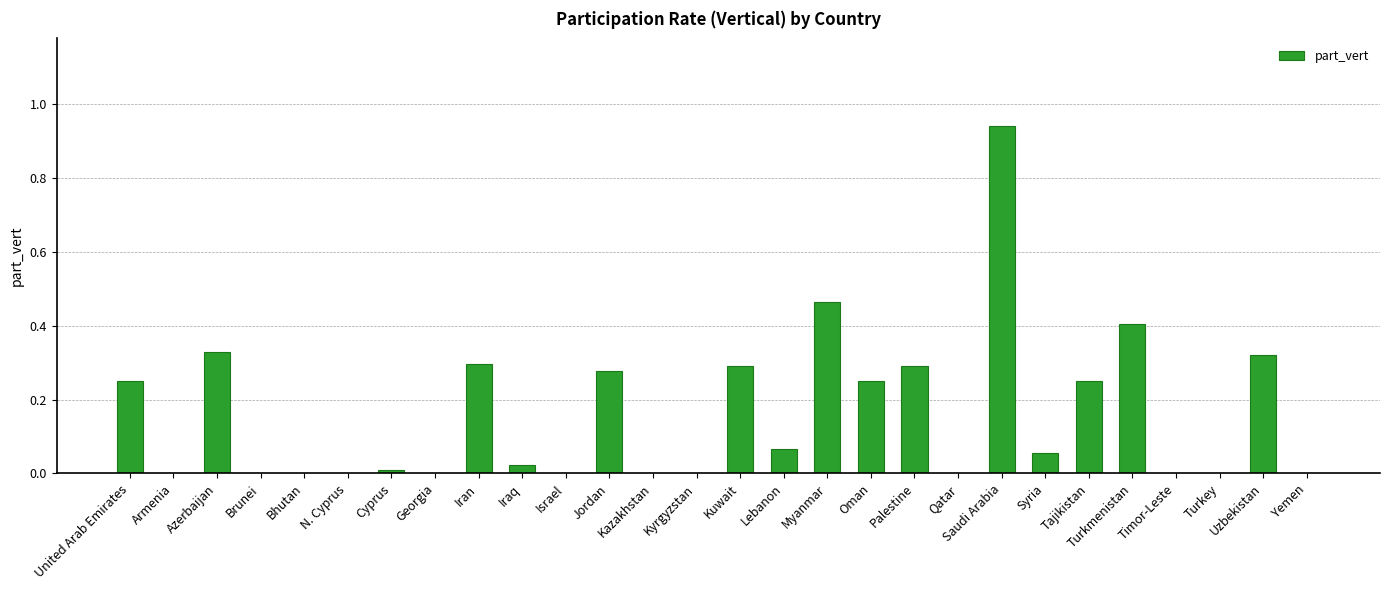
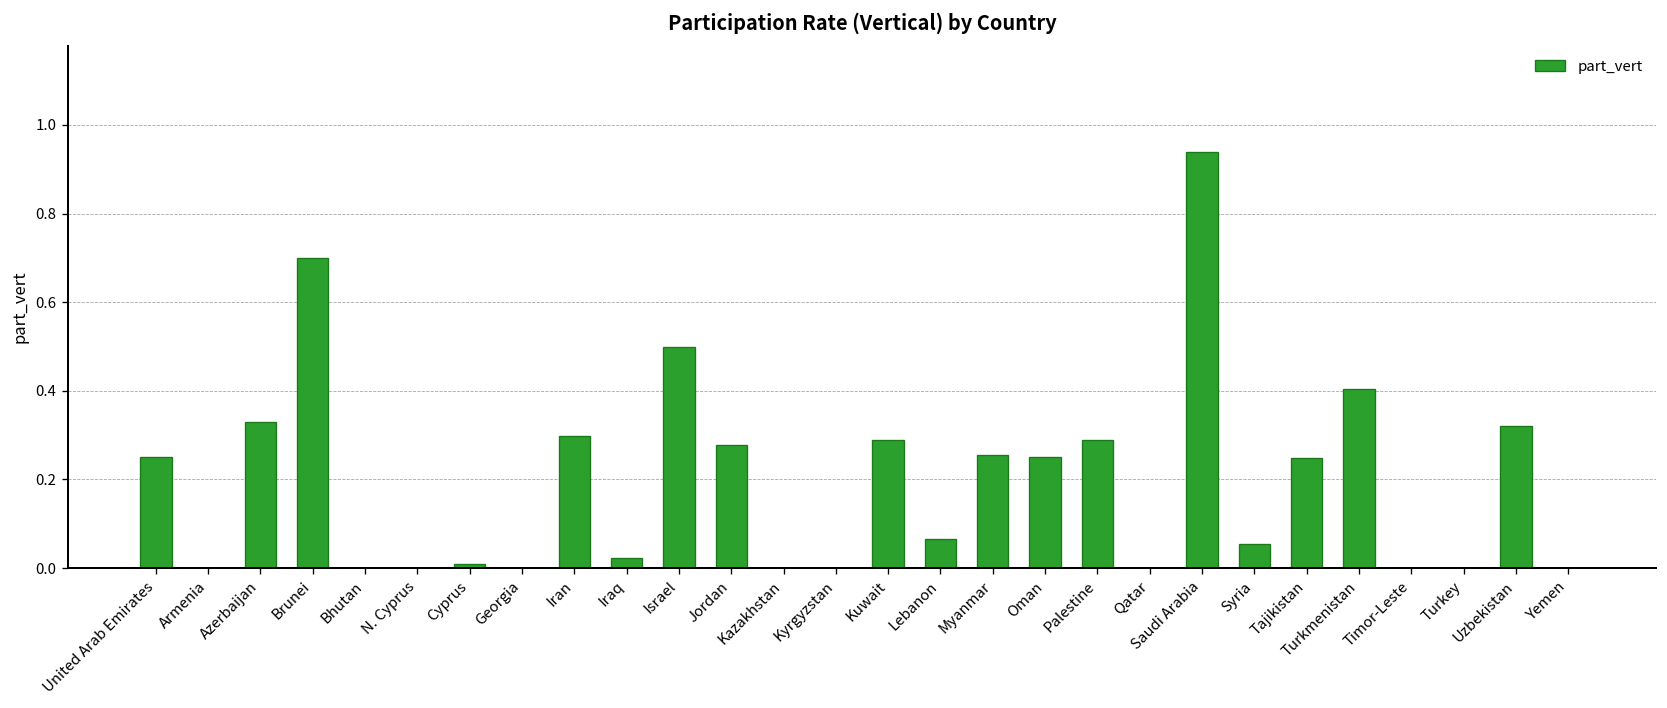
  {
    "United Arab Emirates": 0.25,
    "Armenia": 0.00,
    "Azerbaijan": 0.33,
-   "Brunei": 0.0,
+   "Brunei": 0.7,
    "Bhutan": 0.00,
    "N. Cyprus": 0.00,
    "Cyprus": 0.01,
    "Georgia": 0.00,
    "Iran": 0.30,
    "Iraq": 0.02,
-   "Israel": 0.0,
+   "Israel": 0.5,
    "Jordan": 0.28,
    "Kazakhstan": 0.00,
    "Kyrgyzstan": 0.00,
    "Kuwait": 0.29,
    "Lebanon": 0.07,
-   "Myanmar": 0.47,
+   "Myanmar": 0.26,
    "Oman": 0.25,
    "Palestine": 0.29,
    "Qatar": 0.00,
    "Saudi Arabia": 0.94,
    "Syria": 0.05,
    "Tajikistan": 0.25,
    "Turkmenistan": 0.40,
    "Timor-Leste": 0.00,
    "Turkey": 0.00,
    "Uzbekistan": 0.32,
    "Yemen": 0.00
  }
